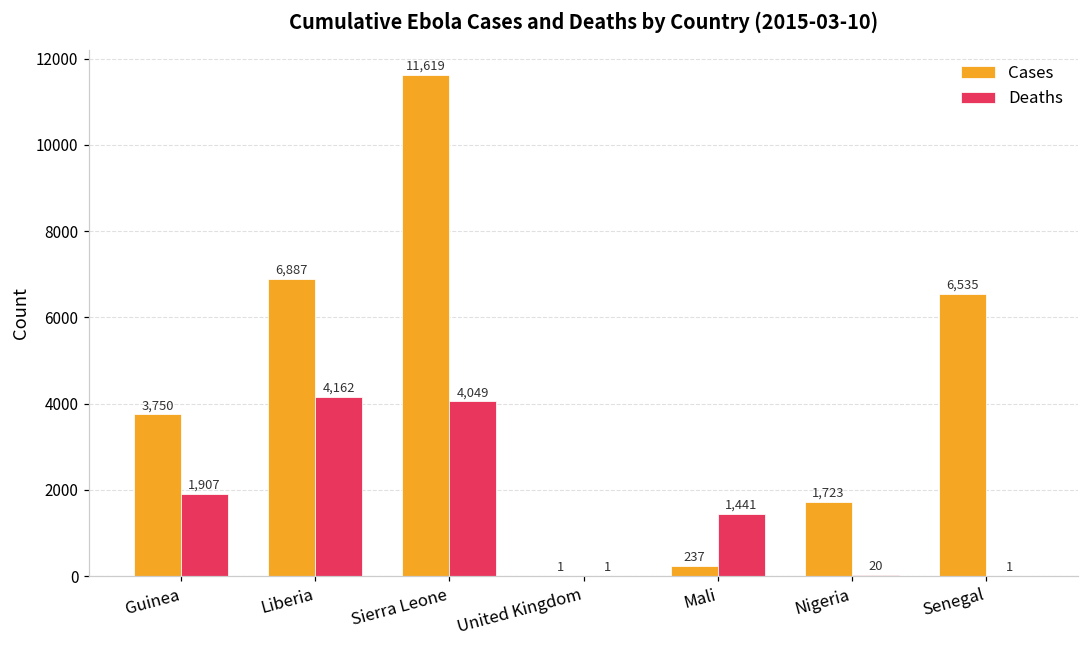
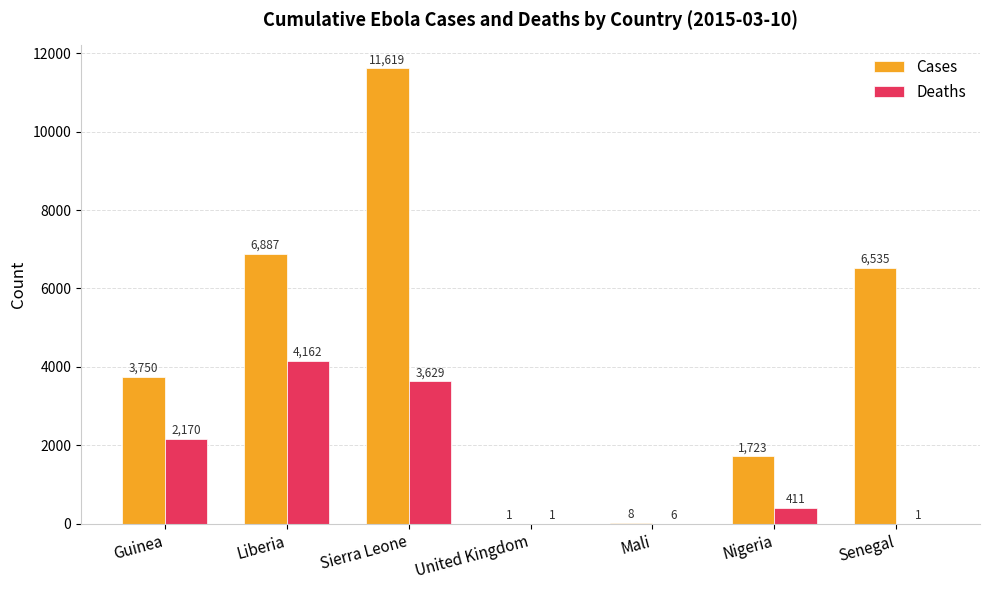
  {
    "Cases": {
      "Guinea": "3,750",
      "Liberia": "6,887",
      "Sierra Leone": "11,619",
      "United Kingdom": "1",
-     "Mali": "237",
+     "Mali": "8",
      "Nigeria": "1,723",
      "Senegal": "6,535"
    },
    "Deaths": {
-     "Guinea": "1,907",
+     "Guinea": "2,170",
      "Liberia": "4,162",
-     "Sierra Leone": "4,049",
+     "Sierra Leone": "3,629",
      "United Kingdom": "1",
-     "Mali": "1,441",
-     "Nigeria": "20",
+     "Mali": "6",
+     "Nigeria": "411",
      "Senegal": "1"
    }
  }
